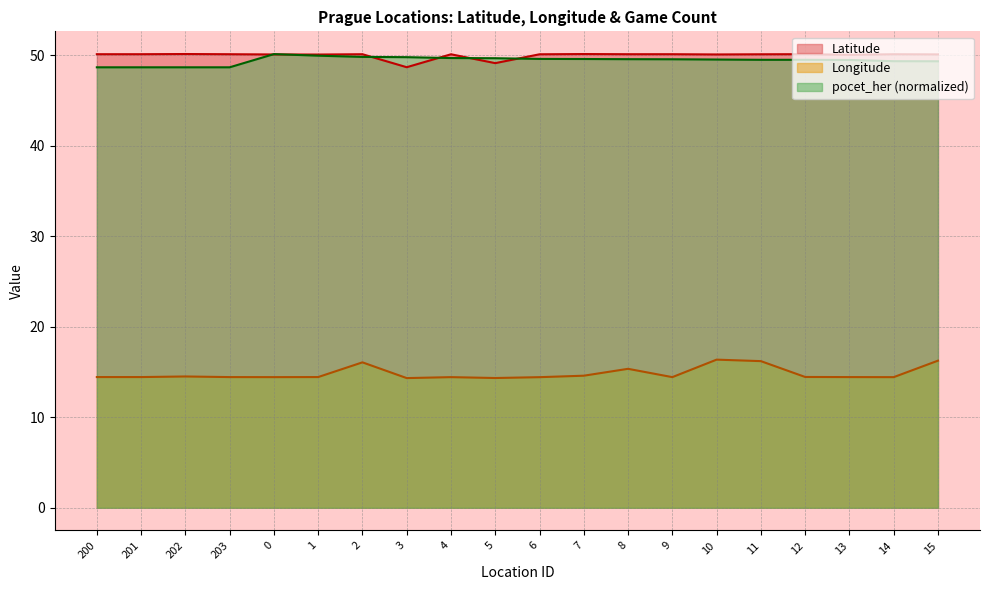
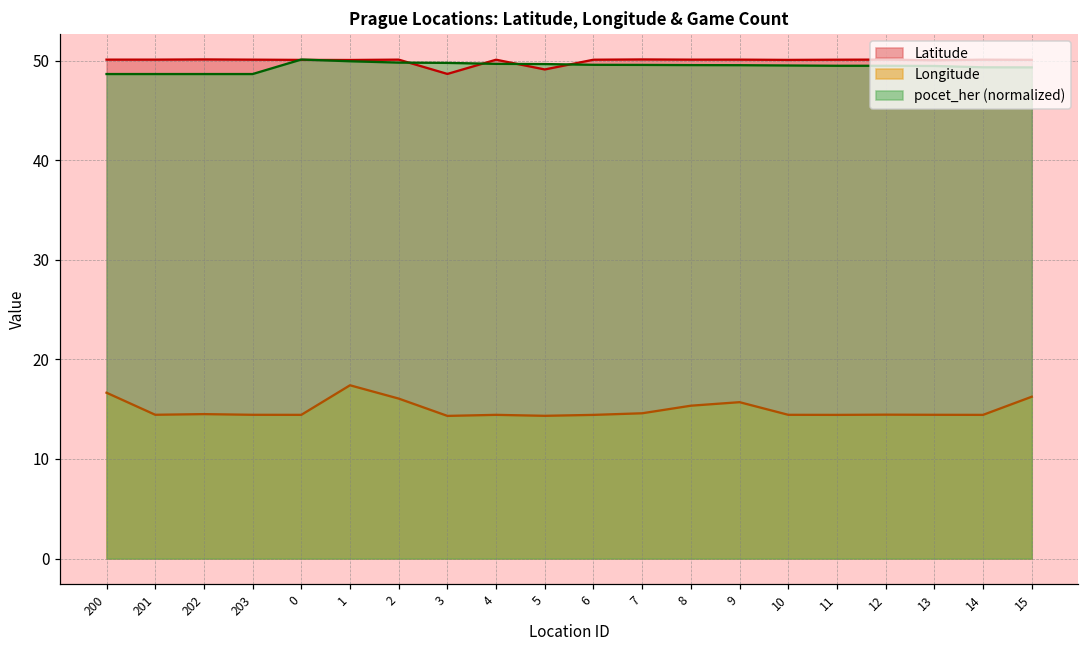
  {
    "Latitude": {
      "200": 50,
      "201": 50,
      "202": 50,
      "203": 50,
      "2": 50,
      "3": 49,
      "4": 50,
      "5": 49,
      "6": 50,
      "7": 50,
      "8": 50,
      "9": 50,
      "10": 50,
      "11": 50
    },
    "Longitude": {
-     "200": 14,
+     "200": 17,
      "201": 14,
      "202": 15,
      "203": 14,
      "0": 14,
-     "1": 14,
+     "1": 17,
      "2": 16,
      "3": 14,
      "4": 14,
      "5": 14,
      "6": 14,
      "7": 15,
      "8": 15,
-     "9": 14,
-     "10": 16,
-     "11": 16,
+     "9": 16,
+     "10": 14,
+     "11": 14,
      "12": 14,
      "13": 14,
      "14": 14,
      "15": 16
    },
    "pocet_her (normalized)": {
      "200": 49,
      "201": 49,
      "202": 49,
      "203": 49,
      "2": 50,
      "3": 50,
      "4": 50,
      "5": 50,
      "6": 50,
      "7": 50,
      "8": 50,
      "9": 50,
      "10": 50,
      "11": 49
    }
  }
